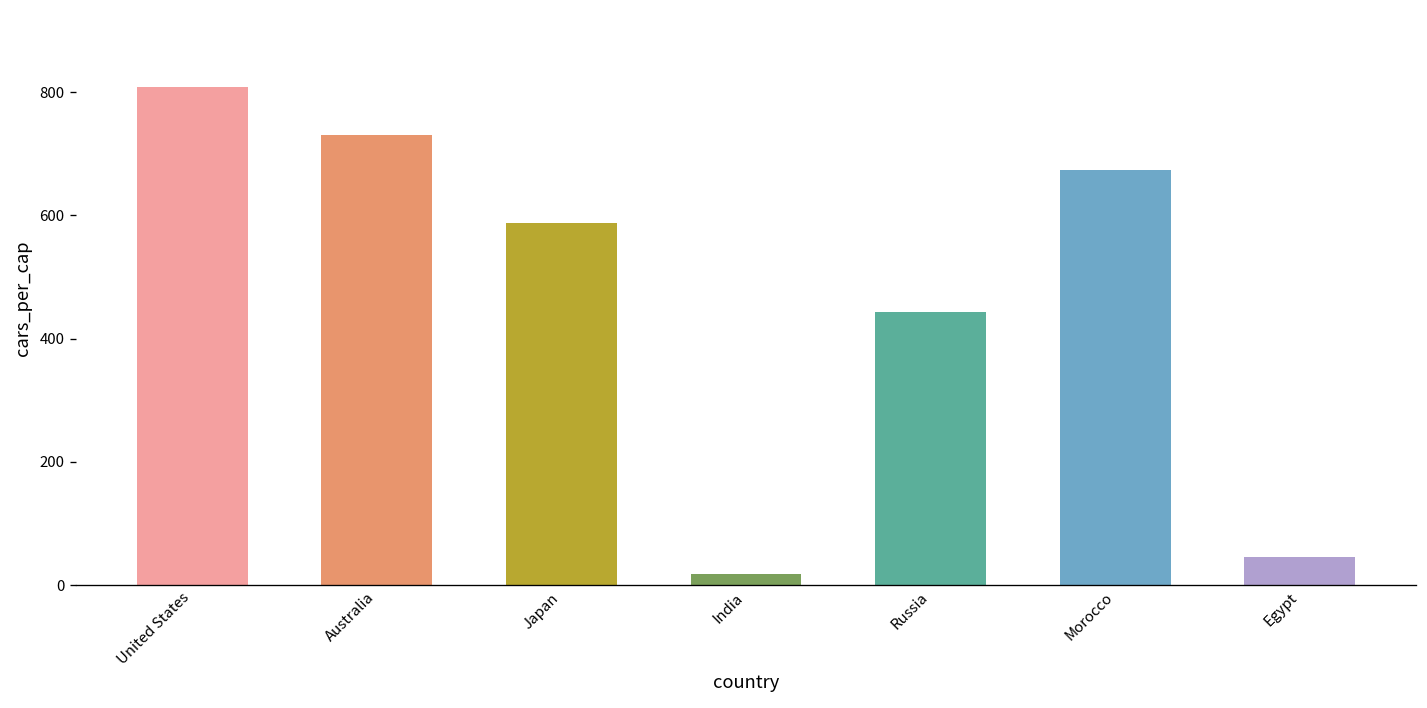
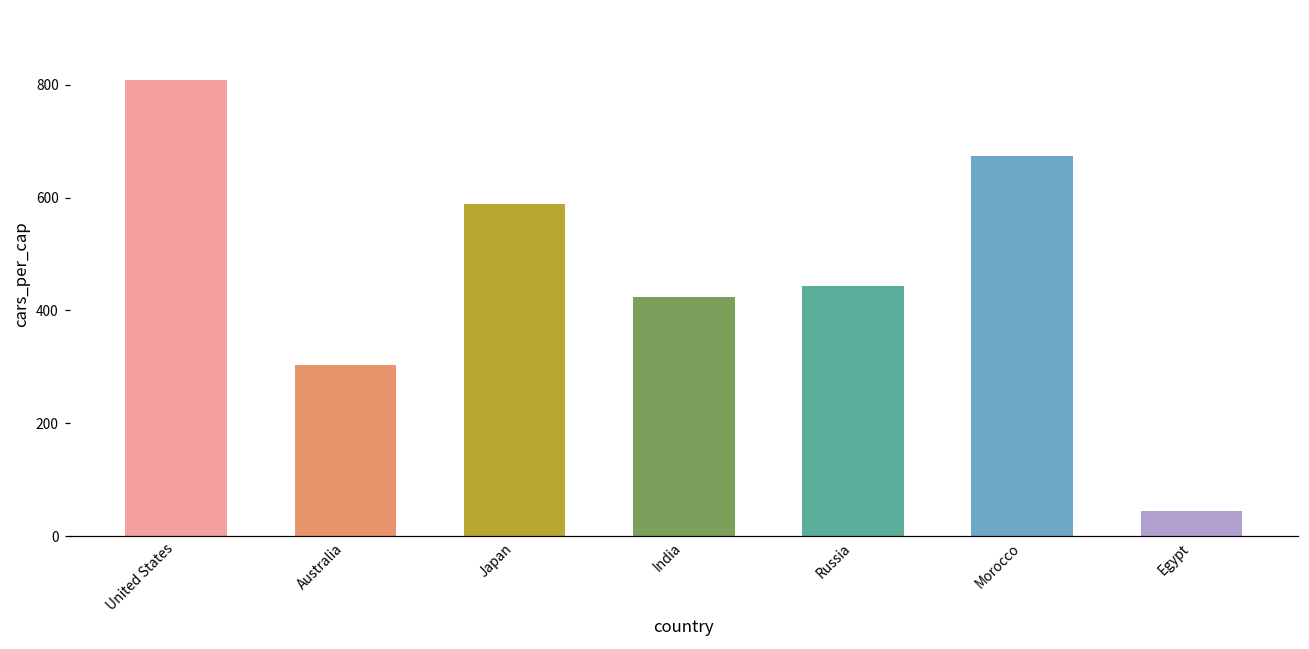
  {
    "United States": 810,
-   "Australia": 730,
+   "Australia": 300,
    "Japan": 590,
-   "India": 20,
+   "India": 420,
    "Russia": 440,
    "Morocco": 670,
    "Egypt": 50
  }
